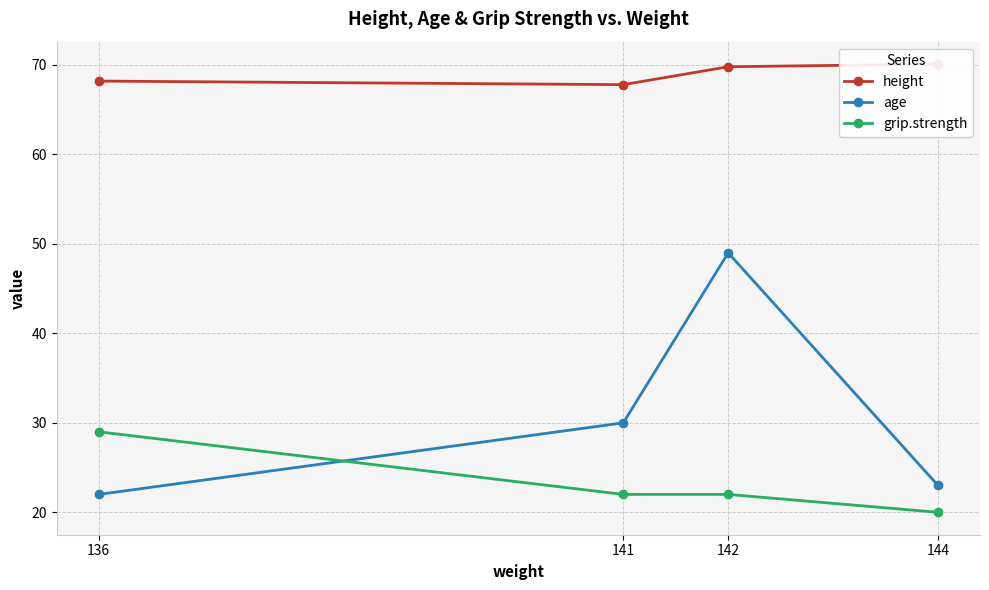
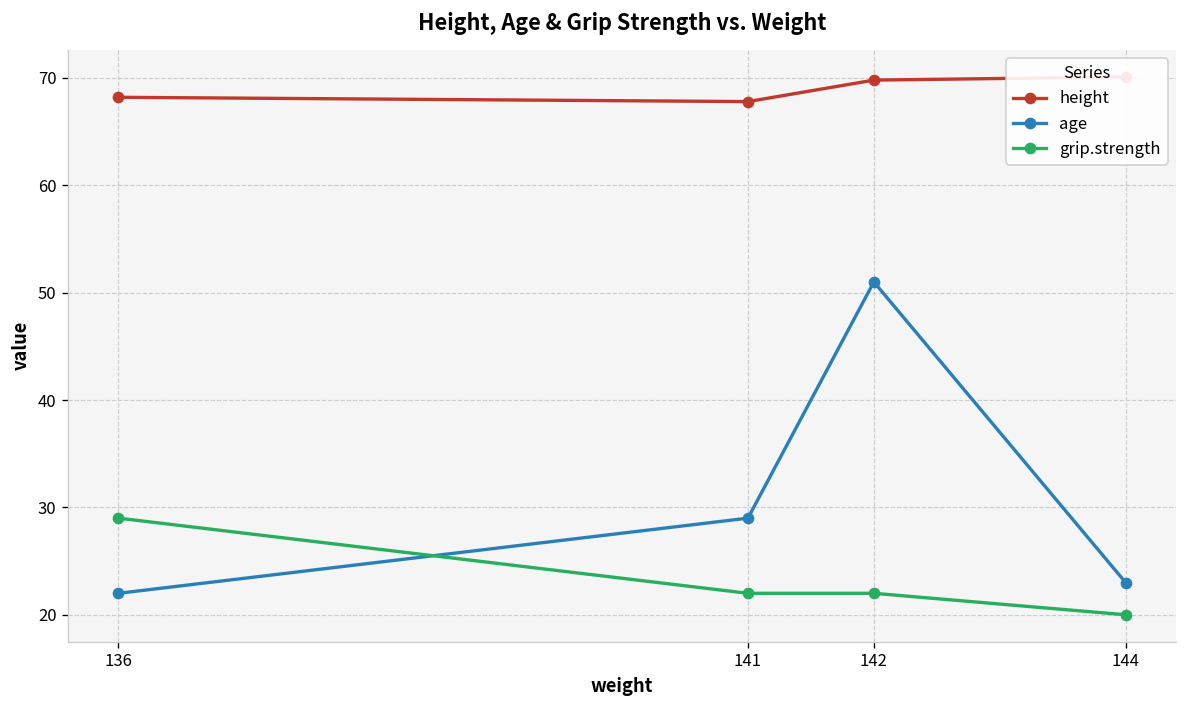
  {
    "height": {
      "136": 68,
      "141": 68,
      "142": 70
    },
    "age": {
      "136": 22,
-     "141": 30,
-     "142": 49,
+     "141": 29,
+     "142": 51,
      "144": 23
    },
    "grip.strength": {
      "136": 29,
      "141": 22,
      "142": 22,
      "144": 20
    }
  }
